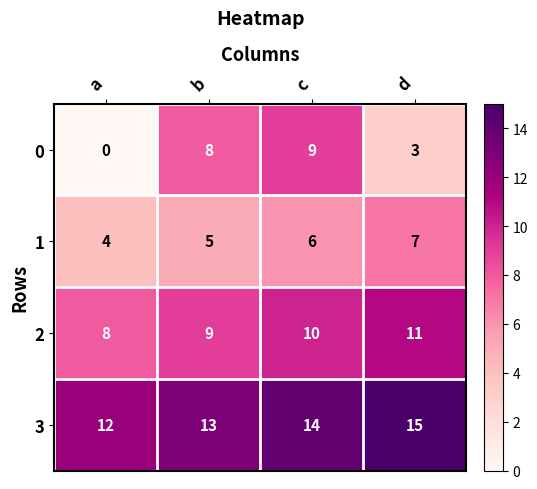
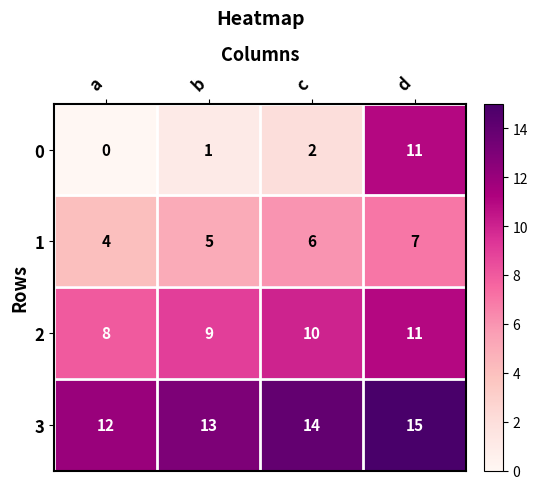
  {
    "0": {
      "a": 0,
-     "b": 8,
-     "c": 9,
-     "d": 3
+     "b": 1,
+     "c": 2,
+     "d": 11
    },
    "1": {
      "a": 4,
      "b": 5,
      "c": 6,
      "d": 7
    },
    "2": {
      "a": 8,
      "b": 9,
      "c": 10,
      "d": 11
    },
    "3": {
      "a": 12,
      "b": 13,
      "c": 14,
      "d": 15
    }
  }
